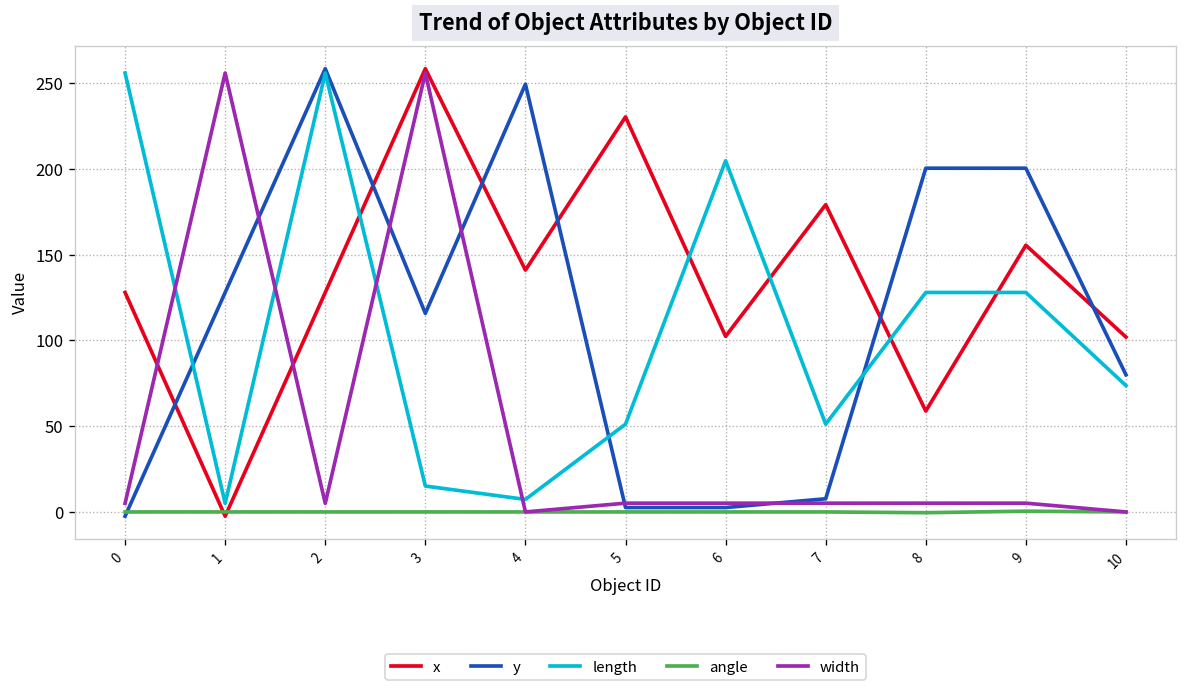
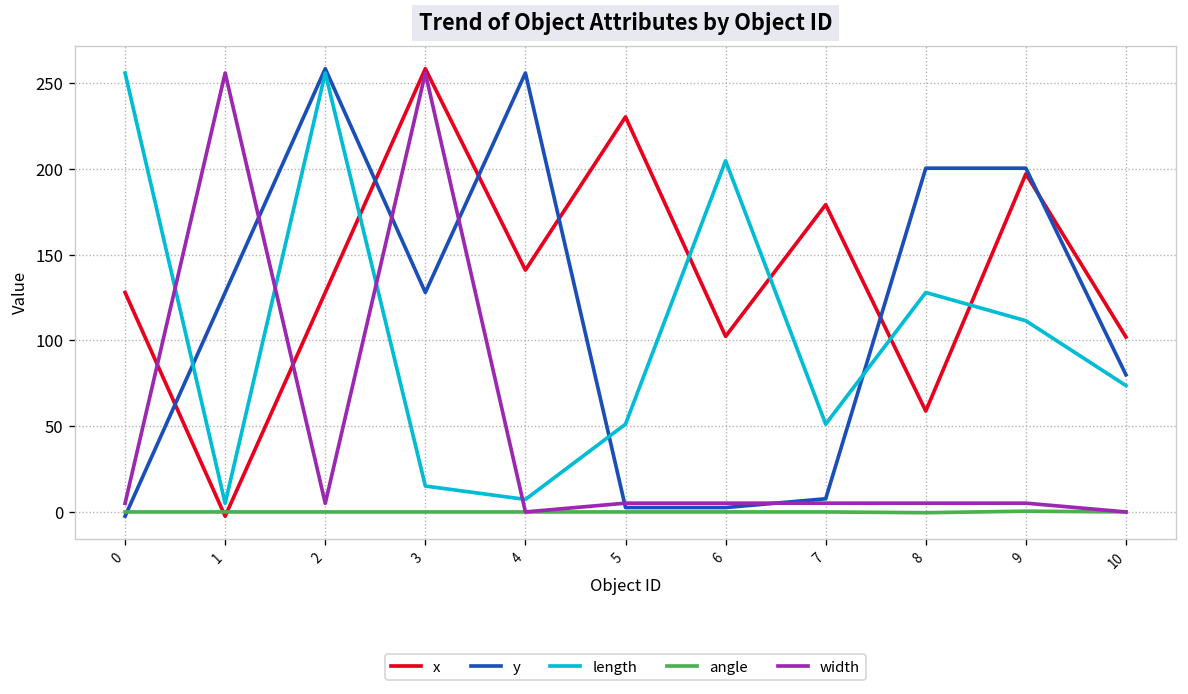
  {
    "x": {
      "0": 128,
      "1": -3,
      "2": 128,
      "3": 259,
      "4": 141,
      "5": 230,
      "6": 102,
      "7": 179,
      "8": 59,
-     "9": 156,
+     "9": 197,
      "10": 102
    },
    "y": {
      "0": -3,
      "1": 128,
      "2": 259,
-     "3": 116,
-     "4": 249,
+     "3": 128,
+     "4": 256,
      "5": 3,
      "6": 3,
      "7": 8,
      "8": 200,
      "9": 200,
      "10": 80
    },
    "length": {
      "0": 256,
      "1": 5,
      "2": 256,
      "3": 15,
      "4": 7,
      "5": 51,
      "6": 205,
      "7": 51,
      "8": 128,
-     "9": 128,
+     "9": 112,
      "10": 74
    },
    "angle": {
      "0": 0,
      "1": 0,
      "2": 0,
      "3": 0,
      "5": 0,
      "6": 0,
      "7": 0,
      "8": 0,
      "9": 0
    },
    "width": {
      "0": 5,
      "1": 256,
      "2": 5,
      "3": 256,
      "5": 5,
      "6": 5,
      "7": 5,
      "8": 5,
      "9": 5
    }
  }
